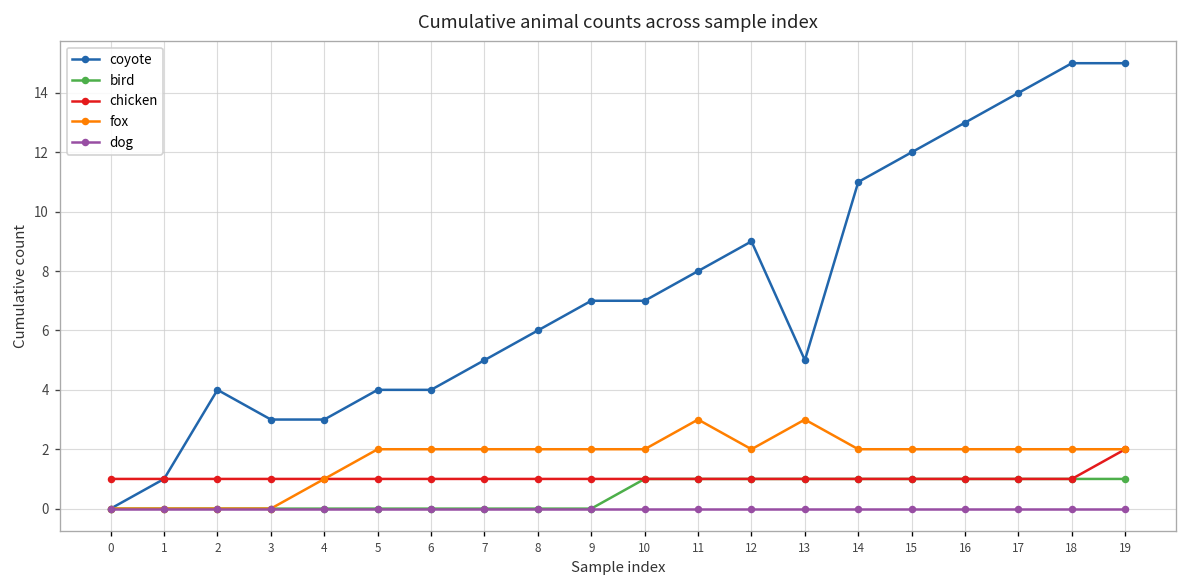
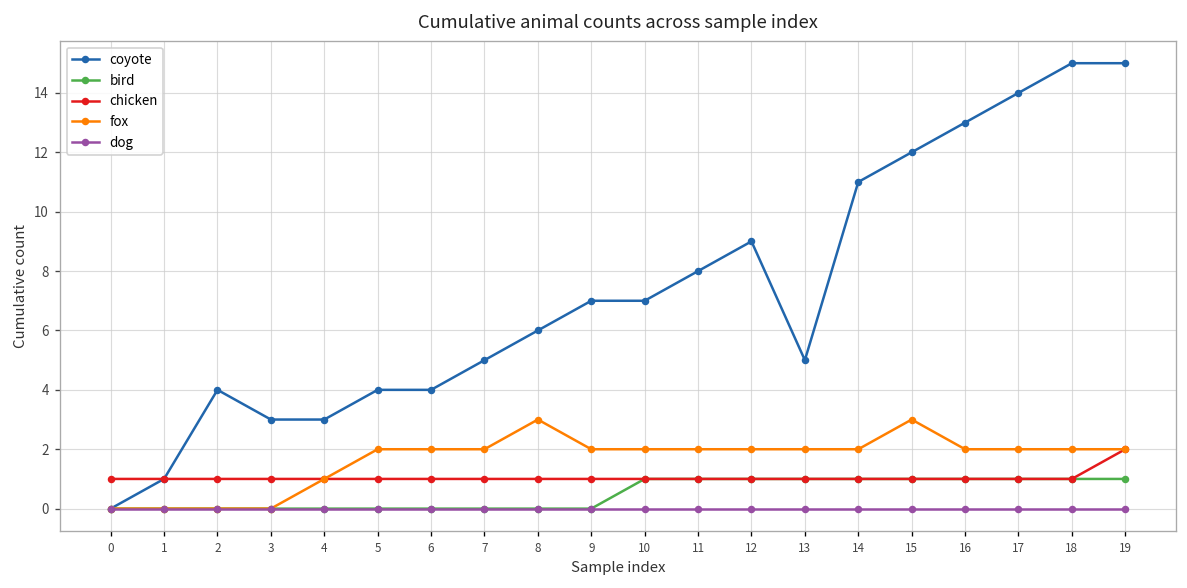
  {
    "coyote": {
      "2": 4,
      "3": 3,
      "4": 3,
      "5": 4,
      "6": 4,
      "7": 5,
      "8": 6,
      "9": 7,
      "10": 7,
      "11": 8,
      "12": 9,
      "13": 5,
      "14": 11,
      "15": 12,
      "16": 13,
      "17": 14,
      "18": 15,
      "19": 15
    },
    "bird": {
      "19": 1
    },
    "chicken": {
      "0": 1,
      "2": 1,
      "3": 1,
      "5": 1,
      "6": 1,
      "7": 1,
      "8": 1,
      "9": 1
    },
    "fox": {
      "5": 2,
      "6": 2,
      "7": 2,
-     "8": 2,
+     "8": 3,
      "9": 2,
      "10": 2,
-     "11": 3,
+     "11": 2,
      "12": 2,
-     "13": 3,
+     "13": 2,
      "14": 2,
-     "15": 2,
+     "15": 3,
      "16": 2,
      "17": 2,
      "18": 2
    },
    "dog": {
      "10": 0,
      "11": 0,
      "12": 0,
      "13": 0,
      "14": 0,
      "15": 0,
      "16": 0,
      "17": 0,
      "18": 0,
      "19": 0
    }
  }
